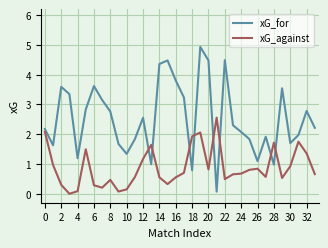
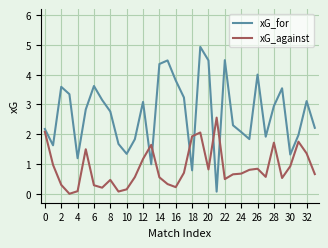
  {
    "xG_for": {
      "0": 2.2,
      "2": 3.6,
      "4": 1.2,
      "6": 3.6,
      "8": 2.8,
      "10": 1.3,
-     "12": 2.6,
+     "12": 3.1,
      "14": 4.4,
      "16": 3.8,
      "18": 0.8,
      "20": 4.5,
      "22": 4.5,
      "24": 2.1,
-     "26": 1.1,
-     "28": 1.0,
-     "30": 1.7,
-     "32": 2.8
+     "26": 4.0,
+     "28": 2.9,
+     "30": 1.3,
+     "32": 3.1
    },
    "xG_against": {
      "0": 2.1,
      "2": 0.3,
      "4": 0.1,
      "6": 0.3,
      "8": 0.5,
      "10": 0.1,
      "12": 1.2,
      "14": 0.6,
-     "16": 0.6,
+     "16": 0.2,
      "18": 1.9,
      "20": 0.8,
      "22": 0.5,
      "24": 0.7,
      "26": 0.8,
      "28": 1.7,
      "30": 0.9,
      "32": 1.4
    }
  }
